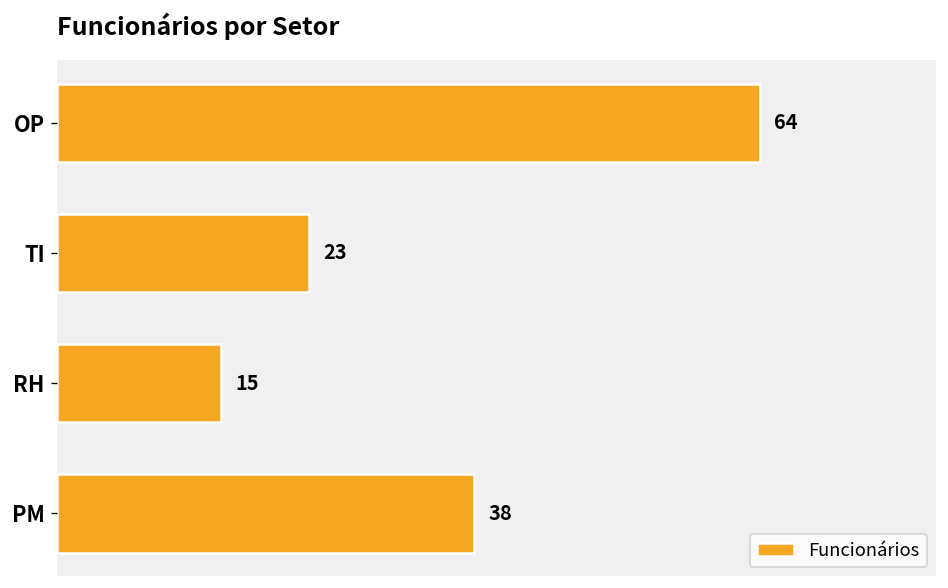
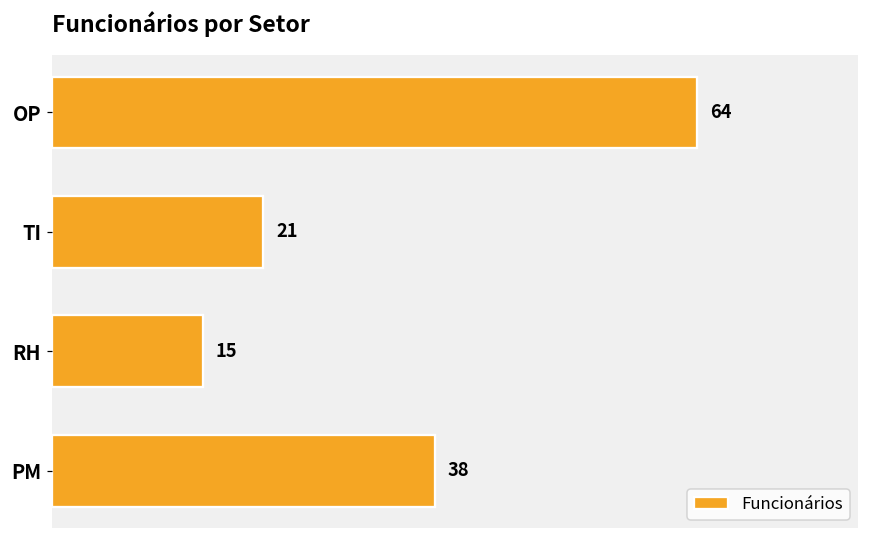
  {
    "OP": 64,
-   "TI": 23,
+   "TI": 21,
    "RH": 15,
    "PM": 38
  }
